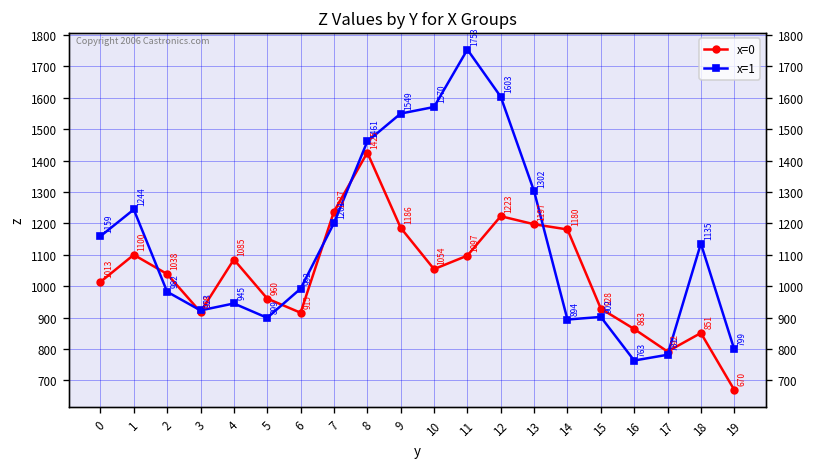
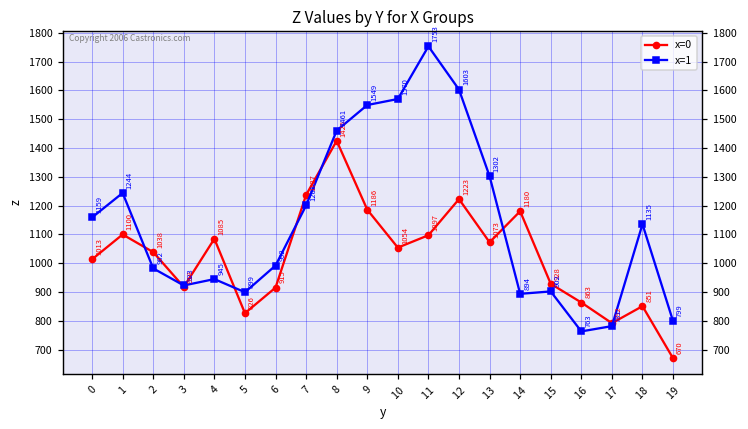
  {
    "x=0": {
      "0": 1013,
      "1": 1100,
      "2": 1038,
      "4": 1085,
-     "5": 960,
+     "5": 826,
      "6": 915,
      "9": 1186,
      "10": 1054,
      "11": 1097,
      "12": 1223,
-     "13": 1197,
+     "13": 1073,
      "14": 1180,
      "16": 863,
      "18": 851,
      "19": 670
    },
    "x=1": {
      "0": 1159,
      "1": 1244,
      "2": 982,
      "4": 945,
      "5": 899,
      "6": 992,
      "9": 1549,
      "10": 1570,
      "11": 1753,
      "12": 1603,
      "13": 1302,
      "14": 894,
      "16": 763,
      "18": 1135,
      "19": 799
    }
  }
